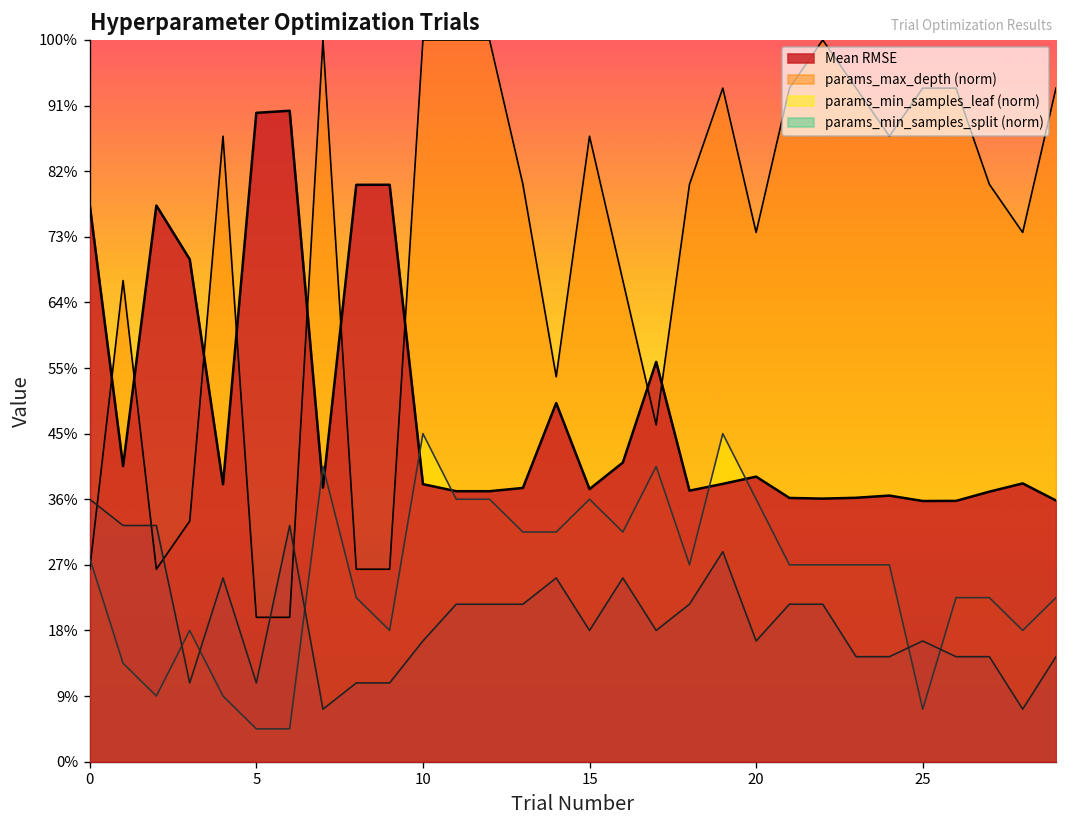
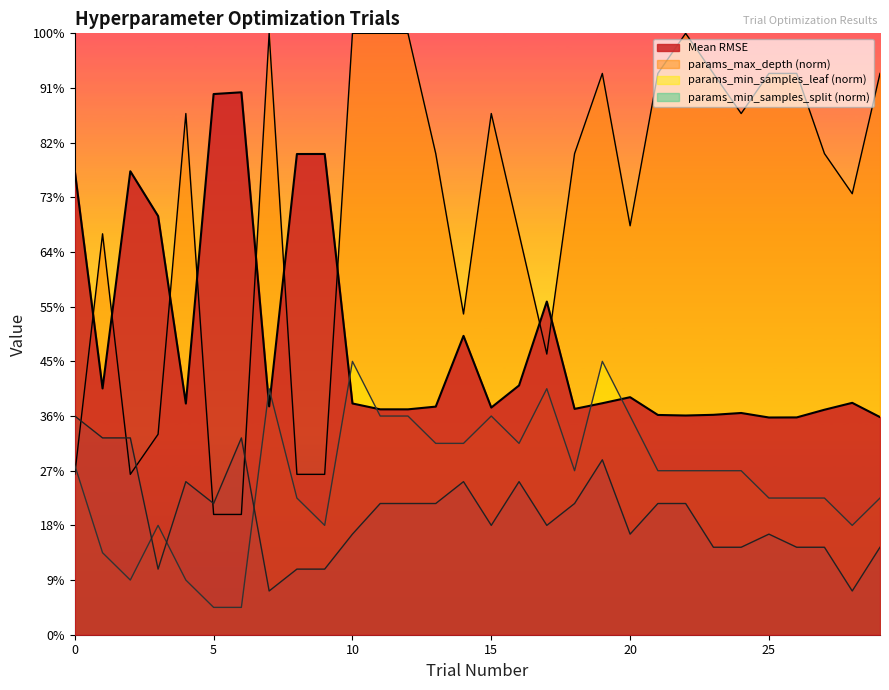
  {
    "Mean RMSE": {
      "0": "77%",
      "5": "90%",
      "10": "38%",
      "15": "38%",
      "20": "39%",
      "25": "36%"
    },
    "params_max_depth (norm)": {
      "0": "27%",
      "5": "20%",
      "10": "100%",
      "15": "87%",
-     "20": "73%"
+     "20": "68%"
    },
    "params_min_samples_leaf (norm)": {
      "0": "28%",
      "5": "5%",
      "10": "45%",
      "15": "36%",
      "20": "36%",
-     "25": "7%"
+     "25": "23%"
    },
    "params_min_samples_split (norm)": {
      "0": "36%",
-     "5": "11%",
+     "5": "22%",
      "10": "17%",
      "15": "18%",
      "20": "17%",
      "25": "17%"
    }
  }
